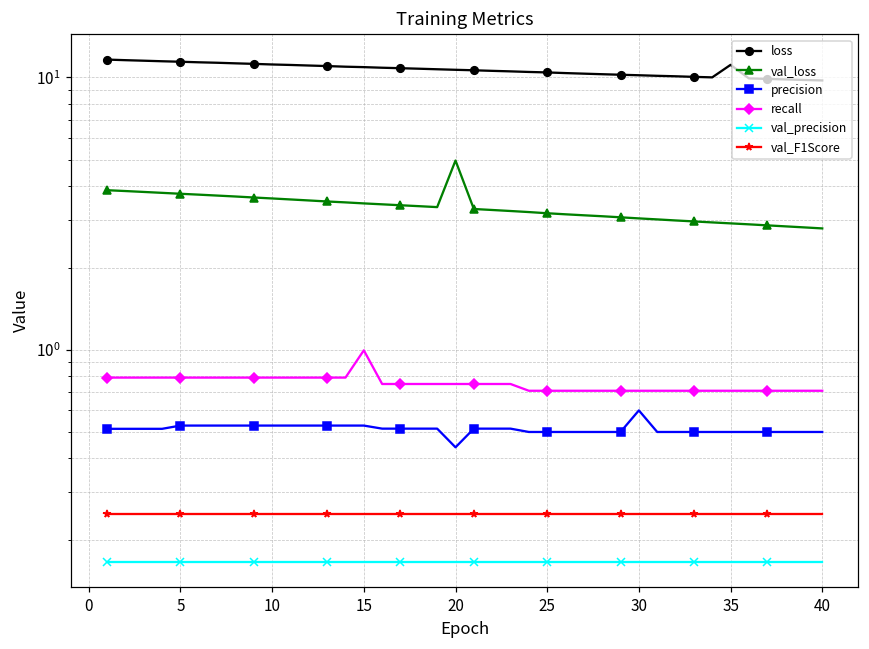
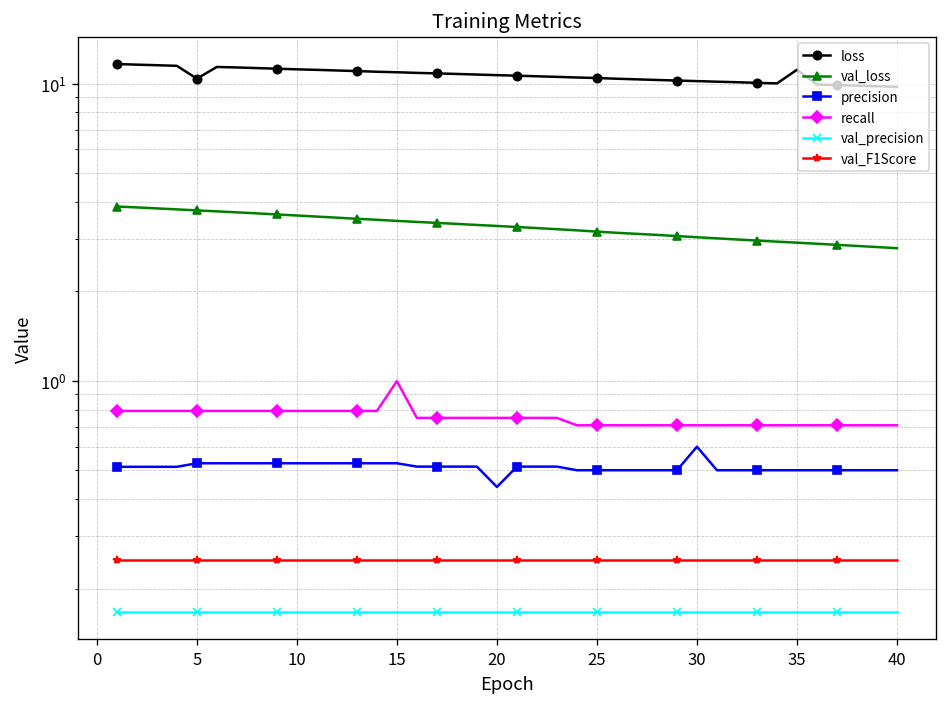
  {
    "loss": {
-     "5": 11,
+     "5": 10.4,
      "10": 11,
      "15": 11,
      "20": 10.7,
      "25": 10.4,
      "30": 10.2,
      "35": 11
    },
    "val_loss": {
      "5": 3.7,
      "10": 3.6,
      "15": 3.5,
-     "20": 5.0,
+     "20": 3.3,
      "25": 3.2,
      "30": 3.0,
      "35": 2.9,
      "40": 2.8
    },
    "precision": {
      "5": 0.53,
      "10": 0.53,
      "15": 0.53,
      "20": 0.44,
      "25": 0.5,
      "30": 0.6,
      "35": 0.5,
      "40": 0.5
    },
    "recall": {
      "5": 0.8,
      "10": 0.8,
      "15": 1.0,
      "20": 0.75,
      "25": 0.7,
      "30": 0.7,
      "35": 0.7,
      "40": 0.7
    },
    "val_precision": {
      "5": 0.17,
      "10": 0.17,
      "15": 0.17,
      "20": 0.17,
      "25": 0.17,
      "30": 0.17,
      "35": 0.17,
      "40": 0.17
    },
    "val_F1Score": {
      "5": 0.25,
      "10": 0.25,
      "15": 0.25,
      "20": 0.25,
      "25": 0.25,
      "30": 0.25,
      "35": 0.25,
      "40": 0.25
    }
  }
